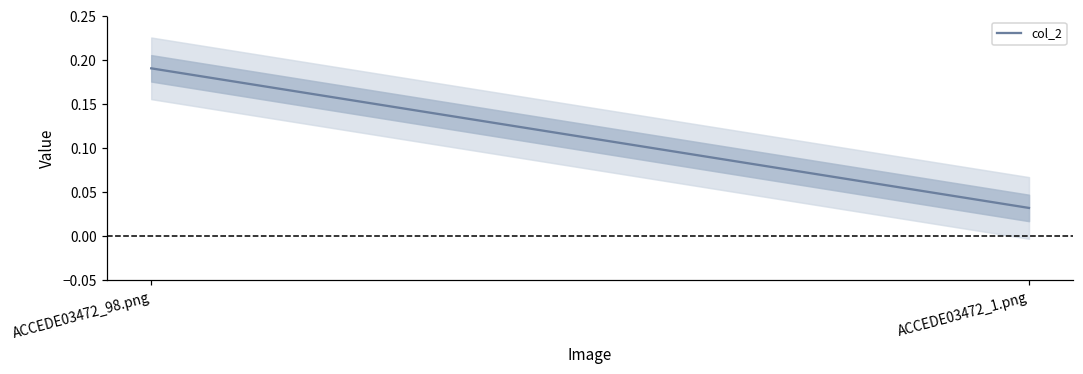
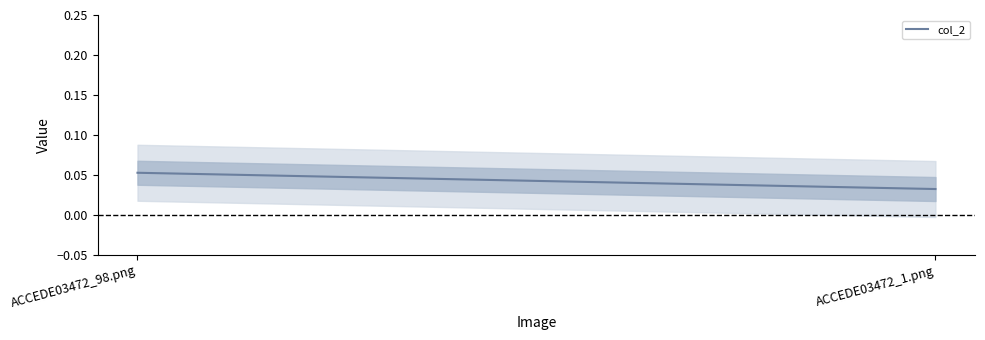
  {
    "col_2": {
-     "ACCEDE03472_98.png": 0.19,
+     "ACCEDE03472_98.png": 0.05,
      "ACCEDE03472_1.png": 0.03
    }
  }
